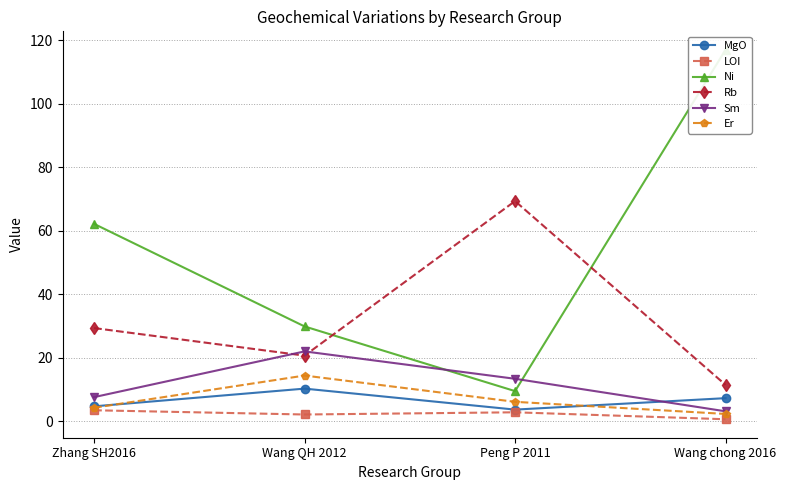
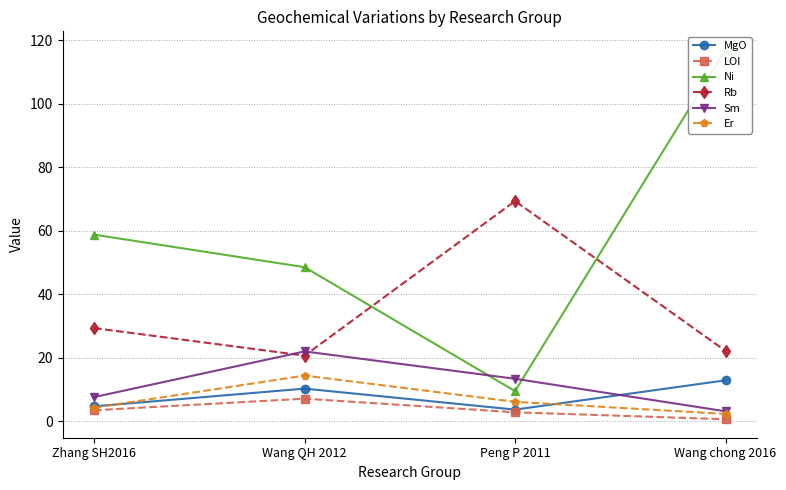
  {
    "MgO": {
      "Wang QH 2012": 10,
      "Peng P 2011": 4,
-     "Wang chong 2016": 7
+     "Wang chong 2016": 13
    },
    "LOI": {
      "Zhang SH2016": 4,
-     "Wang QH 2012": 2,
+     "Wang QH 2012": 7,
      "Peng P 2011": 3,
      "Wang chong 2016": 1
    },
    "Ni": {
-     "Zhang SH2016": 62,
-     "Wang QH 2012": 30,
+     "Zhang SH2016": 59,
+     "Wang QH 2012": 49,
      "Peng P 2011": 10
    },
    "Rb": {
      "Zhang SH2016": 29,
      "Wang QH 2012": 21,
      "Peng P 2011": 69,
-     "Wang chong 2016": 12
+     "Wang chong 2016": 22
    },
    "Sm": {
      "Zhang SH2016": 8,
      "Wang QH 2012": 22,
      "Peng P 2011": 13,
      "Wang chong 2016": 3
    },
    "Er": {
      "Wang QH 2012": 14,
      "Peng P 2011": 6,
      "Wang chong 2016": 2
    }
  }
